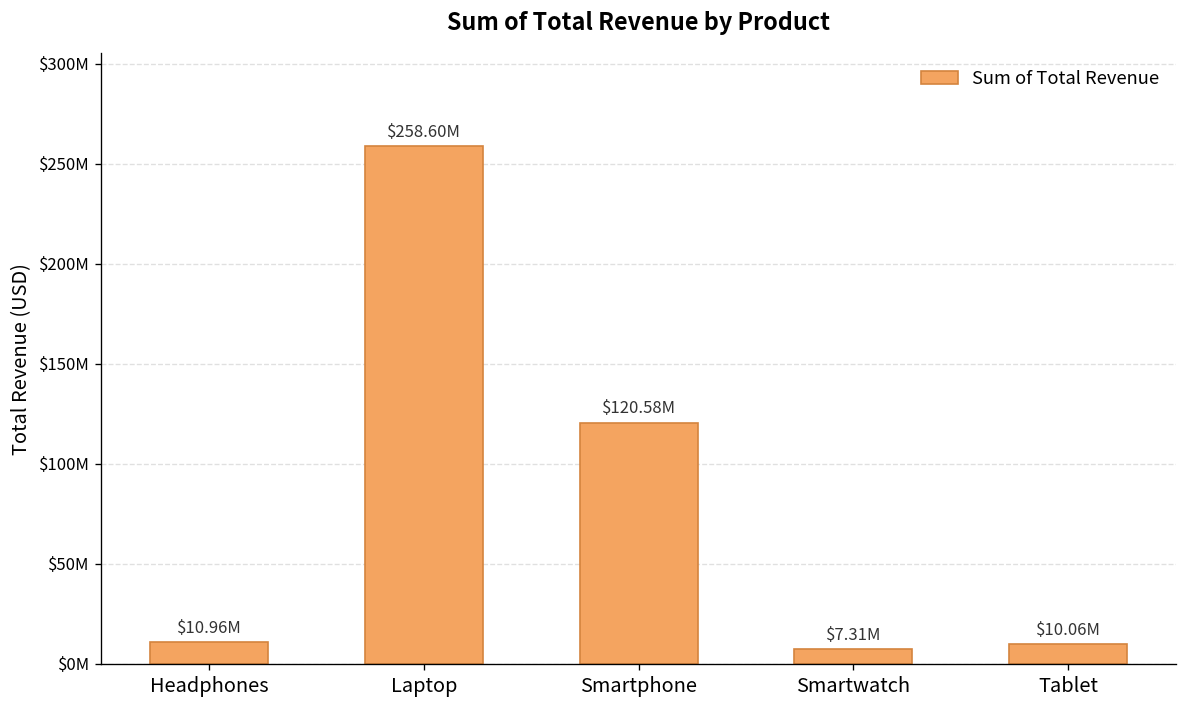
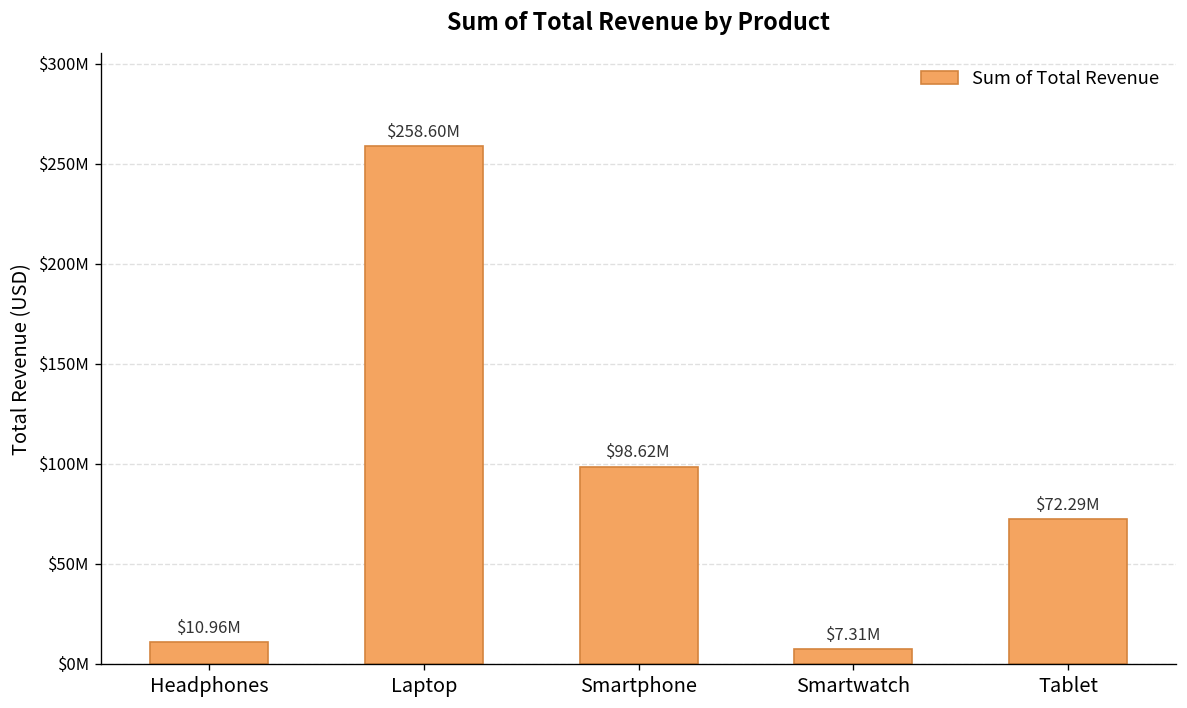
  {
    "Headphones": "$10.96M",
    "Laptop": "$258.60M",
-   "Smartphone": "$120.58M",
+   "Smartphone": "$98.62M",
    "Smartwatch": "$7.31M",
-   "Tablet": "$10.06M"
+   "Tablet": "$72.29M"
  }
